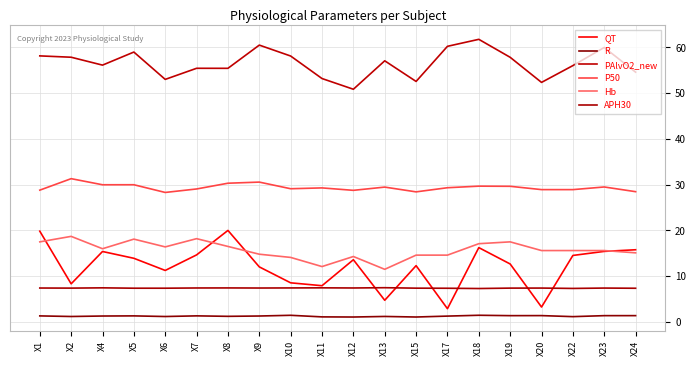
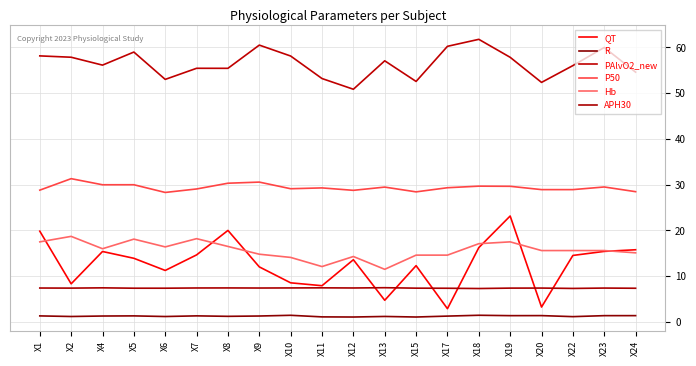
  {
    "QT": {
      "X1": 20,
      "X2": 8,
      "X4": 15,
      "X5": 14,
      "X6": 11,
      "X7": 15,
      "X8": 20,
      "X9": 12,
      "X10": 9,
      "X12": 14,
      "X13": 5,
      "X15": 12,
      "X17": 3,
      "X18": 16,
-     "X19": 13,
+     "X19": 23,
      "X20": 3,
      "X22": 15,
      "X24": 16
    }
  }
